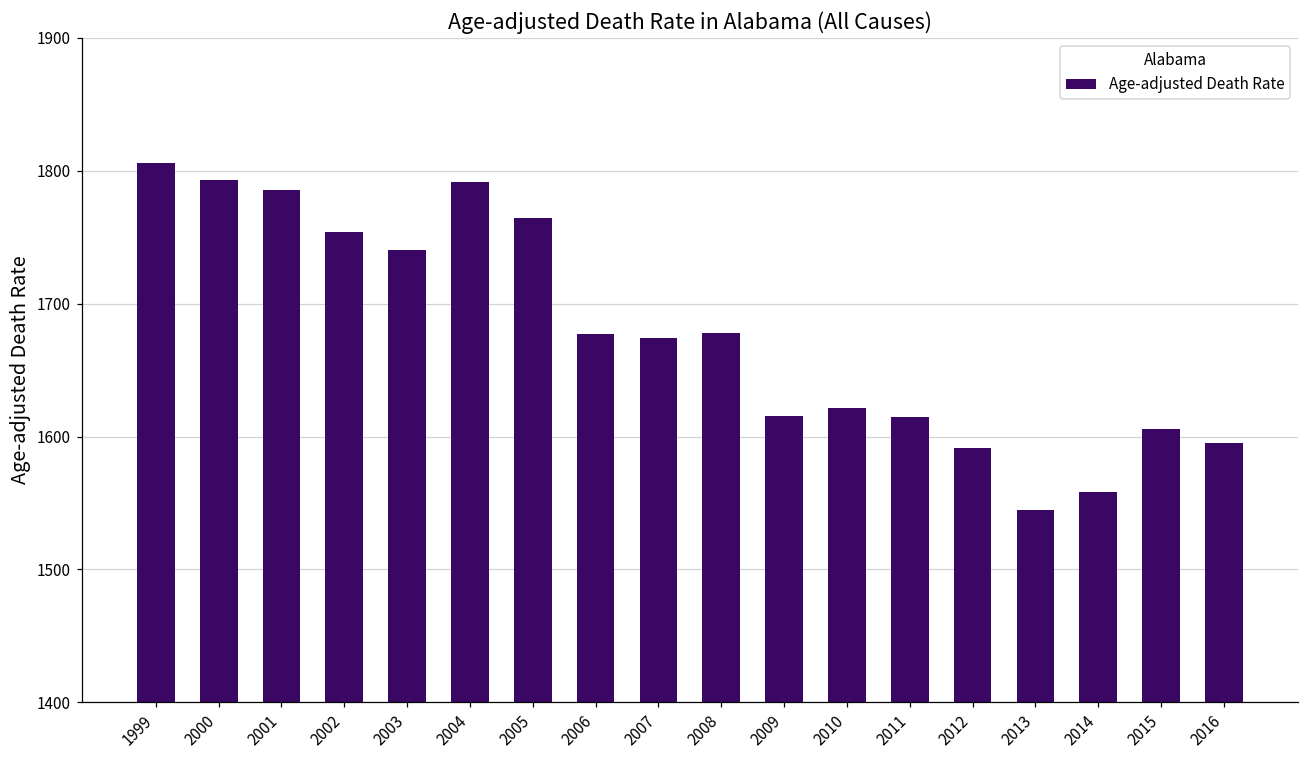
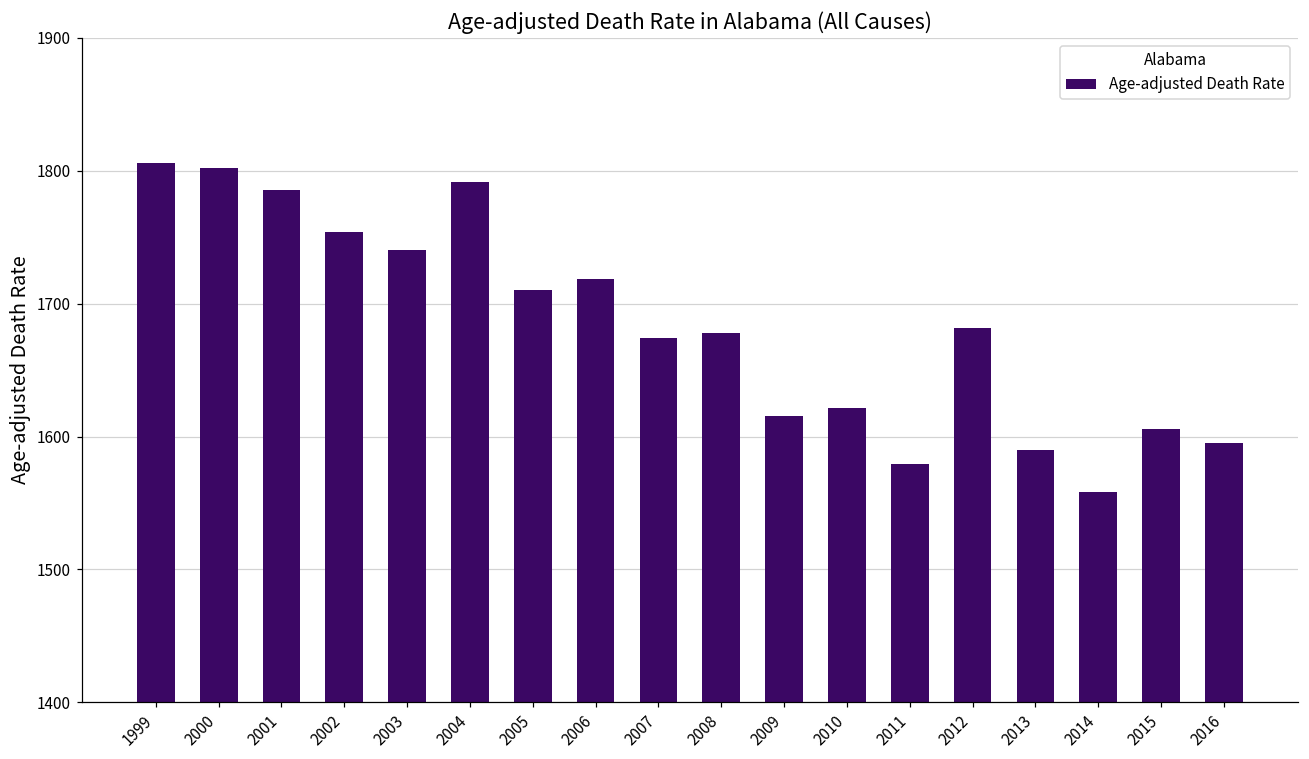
  {
    "1999": 1806,
-   "2000": 1793,
+   "2000": 1802,
    "2001": 1785,
    "2002": 1754,
    "2003": 1741,
    "2004": 1791,
-   "2005": 1765,
-   "2006": 1677,
+   "2005": 1710,
+   "2006": 1719,
    "2007": 1674,
    "2008": 1678,
    "2009": 1616,
    "2010": 1621,
-   "2011": 1615,
-   "2012": 1591,
-   "2013": 1545,
+   "2011": 1579,
+   "2012": 1682,
+   "2013": 1590,
    "2014": 1558,
    "2015": 1606,
    "2016": 1596
  }
